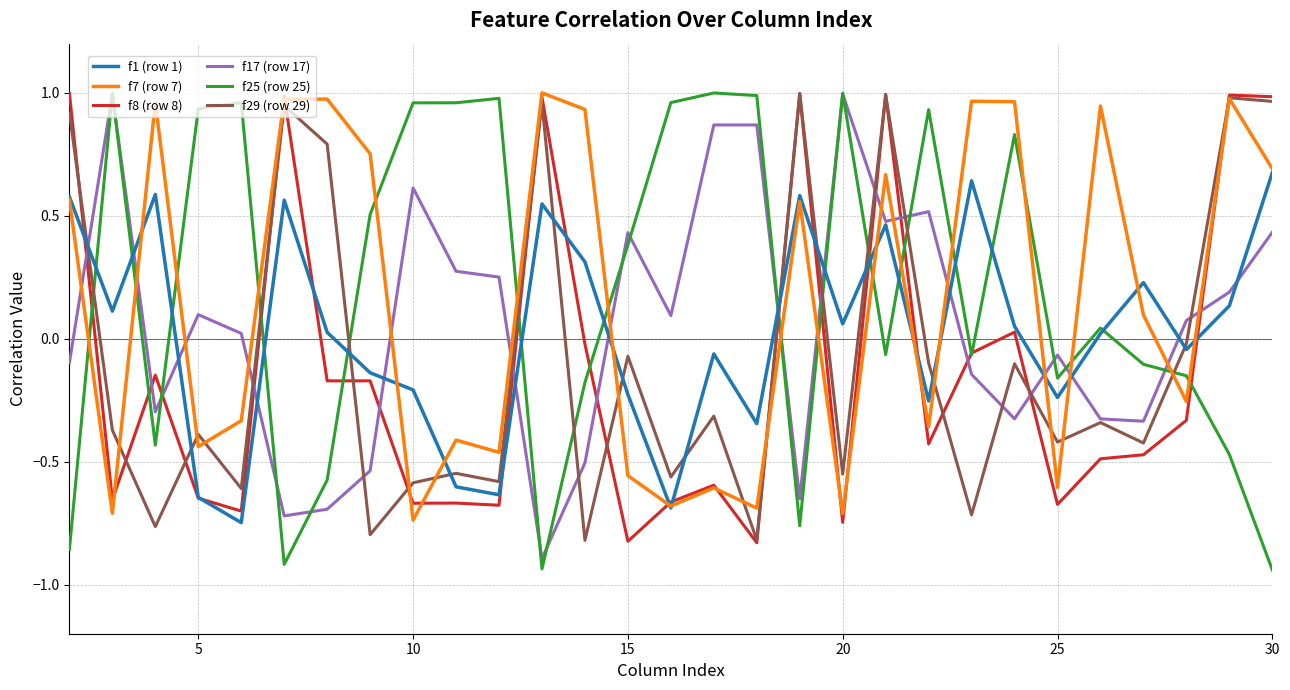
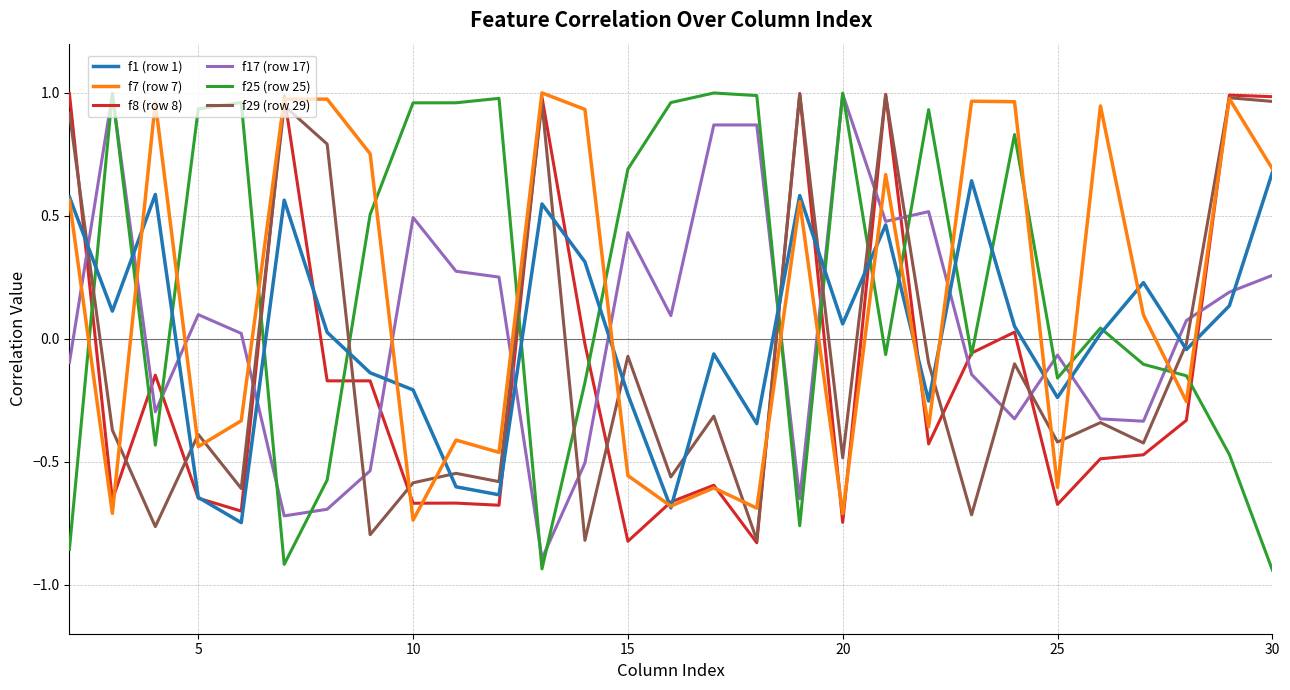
  {
    "f8 (row 8)": {
      "10": -0.67,
      "15": -0.82,
      "20": -0.75,
      "25": -0.67,
      "30": 0.98
    },
    "f17 (row 17)": {
      "5": 0.10,
-     "10": 0.61,
+     "10": 0.49,
      "15": 0.43,
      "25": -0.07,
-     "30": 0.43
+     "30": 0.26
    },
    "f25 (row 25)": {
      "10": 0.96,
-     "15": 0.38,
+     "15": 0.69,
      "25": -0.16,
      "30": -0.94
    },
    "f29 (row 29)": {
      "5": -0.39,
      "10": -0.59,
      "15": -0.07,
-     "20": -0.55,
+     "20": -0.48,
      "25": -0.42,
      "30": 0.97
    },
    "f1 (row 1)": {
      "10": -0.21,
      "15": -0.23,
      "20": 0.06,
      "25": -0.24,
      "30": 0.68
    },
    "f7 (row 7)": {
      "5": -0.44,
      "10": -0.74,
      "15": -0.56,
      "20": -0.71,
      "25": -0.60,
      "30": 0.69
    }
  }
